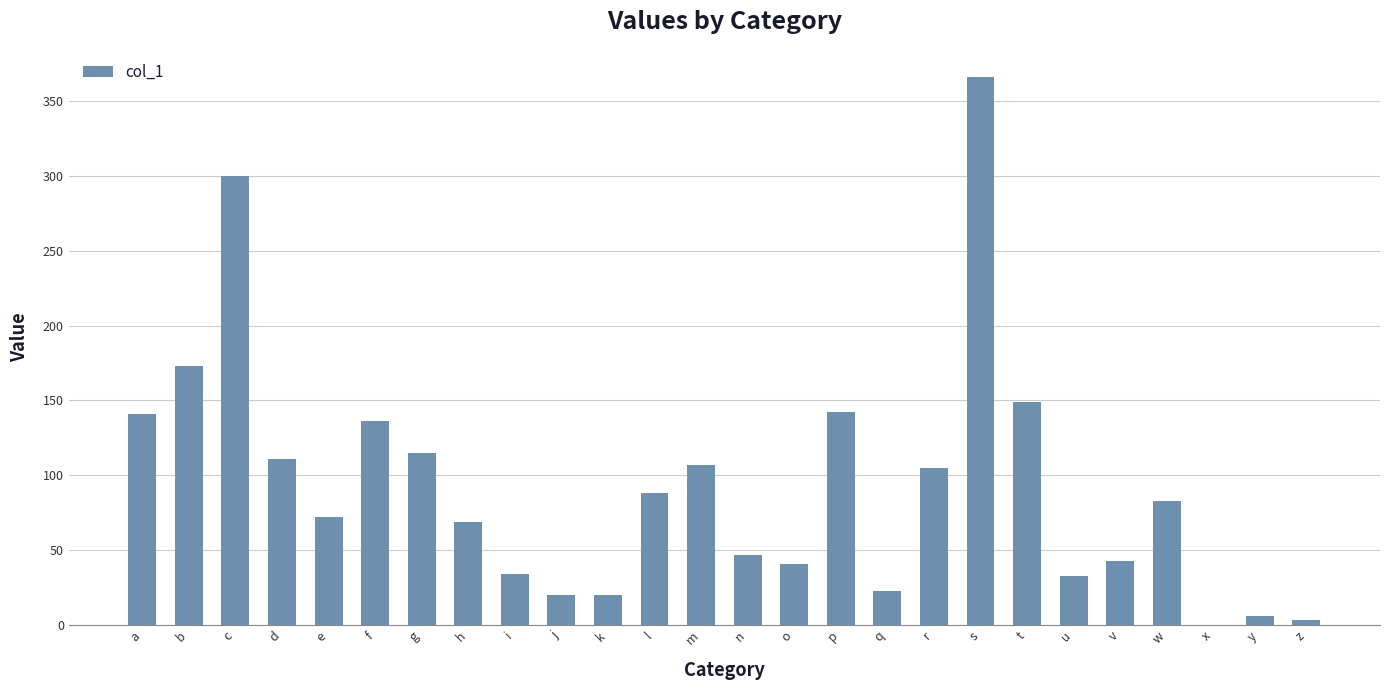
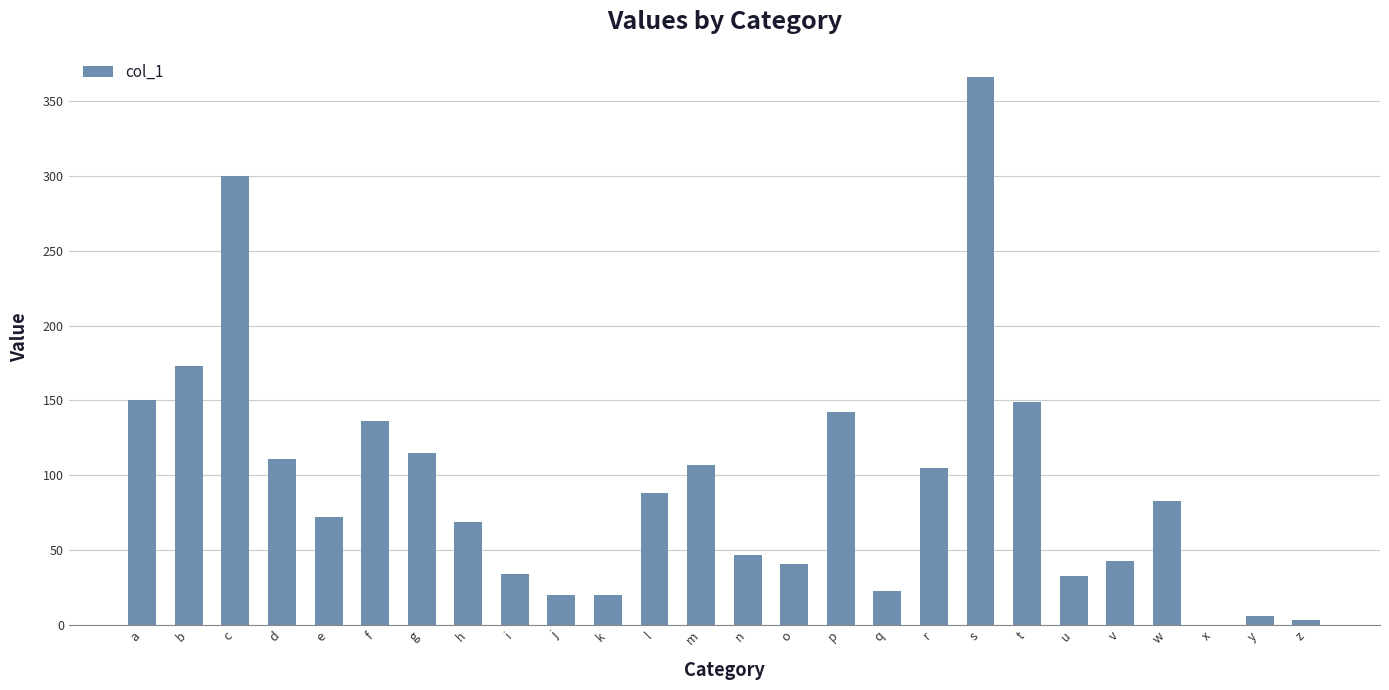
  {
-   "a": 141,
+   "a": 150,
    "b": 173,
    "c": 300,
    "d": 111,
    "e": 72,
    "f": 136,
    "g": 115,
    "h": 69,
    "i": 34,
    "j": 20,
    "k": 20,
    "l": 88,
    "m": 107,
    "n": 47,
    "o": 41,
    "p": 142,
    "q": 23,
    "r": 105,
    "s": 366,
    "t": 149,
    "u": 33,
    "v": 43,
    "w": 83,
    "x": 0,
    "y": 6,
    "z": 3
  }
